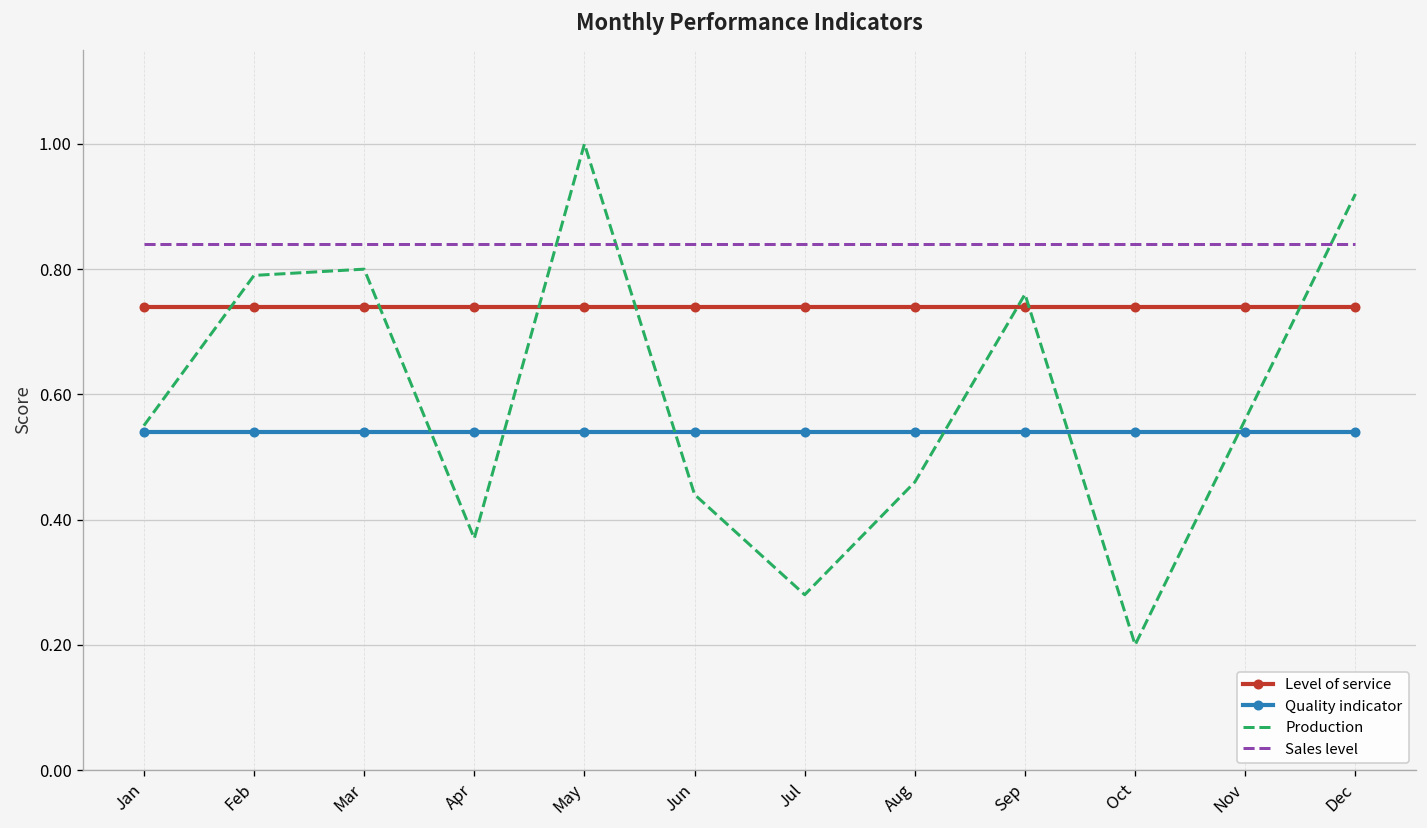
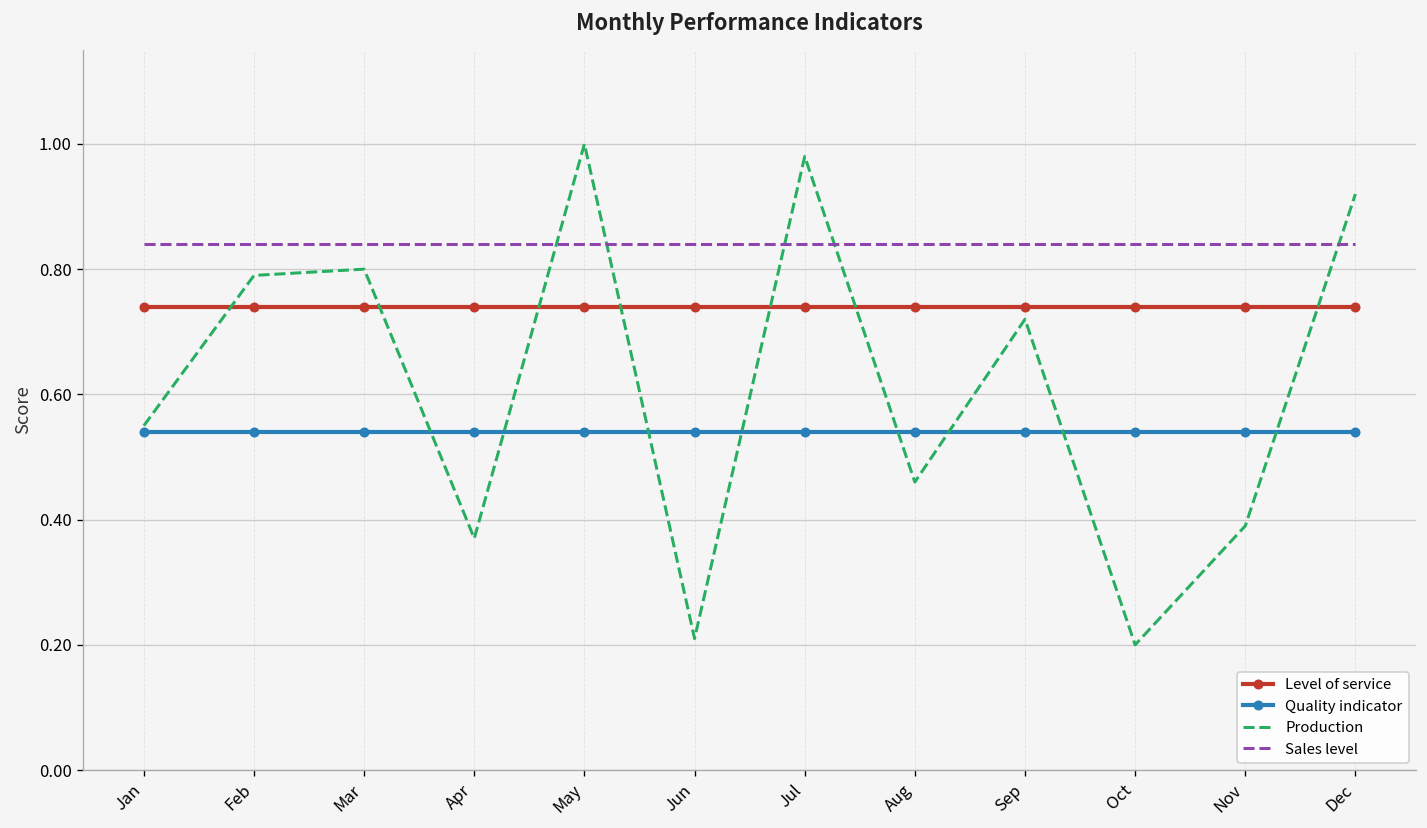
  {
    "Level of service": {
      "Jan": 0.74,
      "Feb": 0.74,
      "Mar": 0.74,
      "Apr": 0.74,
      "May": 0.74,
      "Jun": 0.74,
      "Jul": 0.74,
      "Aug": 0.74,
      "Sep": 0.74,
      "Oct": 0.74,
      "Nov": 0.74,
      "Dec": 0.74
    },
    "Quality indicator": {
      "Jan": 0.54,
      "Feb": 0.54,
      "Mar": 0.54,
      "Apr": 0.54,
      "May": 0.54,
      "Jun": 0.54,
      "Jul": 0.54,
      "Aug": 0.54,
      "Sep": 0.54,
      "Oct": 0.54,
      "Nov": 0.54,
      "Dec": 0.54
    },
    "Production": {
      "Jan": 0.55,
      "Feb": 0.79,
      "Mar": 0.80,
      "Apr": 0.37,
      "May": 1.00,
-     "Jun": 0.44,
-     "Jul": 0.28,
+     "Jun": 0.21,
+     "Jul": 0.98,
      "Aug": 0.46,
-     "Sep": 0.76,
+     "Sep": 0.72,
      "Oct": 0.20,
-     "Nov": 0.56,
+     "Nov": 0.39,
      "Dec": 0.92
    },
    "Sales level": {
      "Jan": 0.84,
      "Feb": 0.84,
      "Mar": 0.84,
      "Apr": 0.84,
      "May": 0.84,
      "Jun": 0.84,
      "Jul": 0.84,
      "Aug": 0.84,
      "Sep": 0.84,
      "Oct": 0.84,
      "Nov": 0.84,
      "Dec": 0.84
    }
  }
